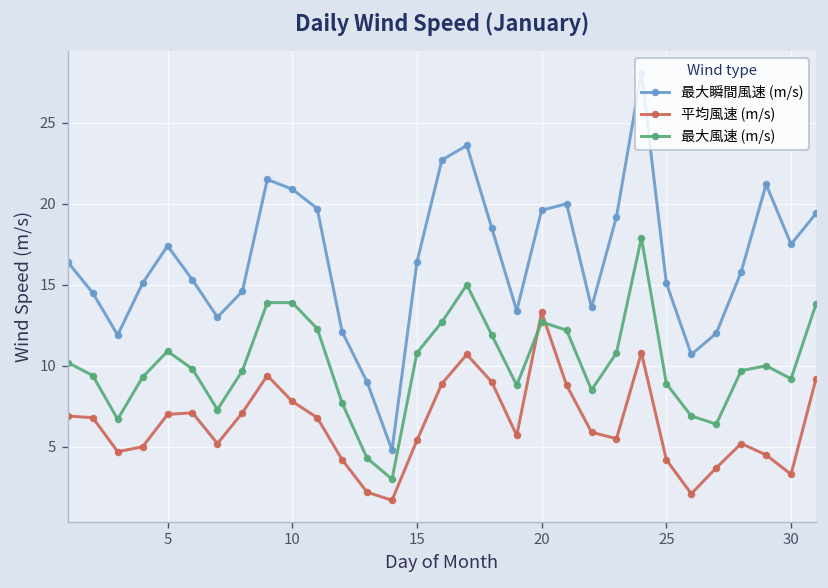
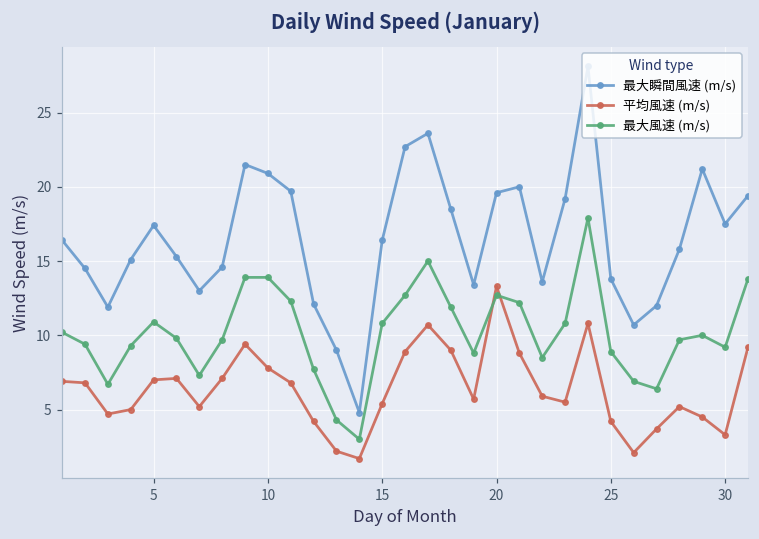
  {
    "最大瞬間風速 (m/s)": {
      "5": 17.4,
      "10": 20.9,
      "15": 16.4,
      "20": 19.6,
-     "25": 15.1,
+     "25": 13.8,
      "30": 17.5
    },
    "平均風速 (m/s)": {
      "5": 7.0,
      "10": 7.8,
      "15": 5.4,
      "20": 13.3,
      "25": 4.2,
      "30": 3.3
    },
    "最大風速 (m/s)": {
      "5": 10.9,
      "10": 13.9,
      "15": 10.8,
      "20": 12.7,
      "25": 8.9,
      "30": 9.2
    }
  }
